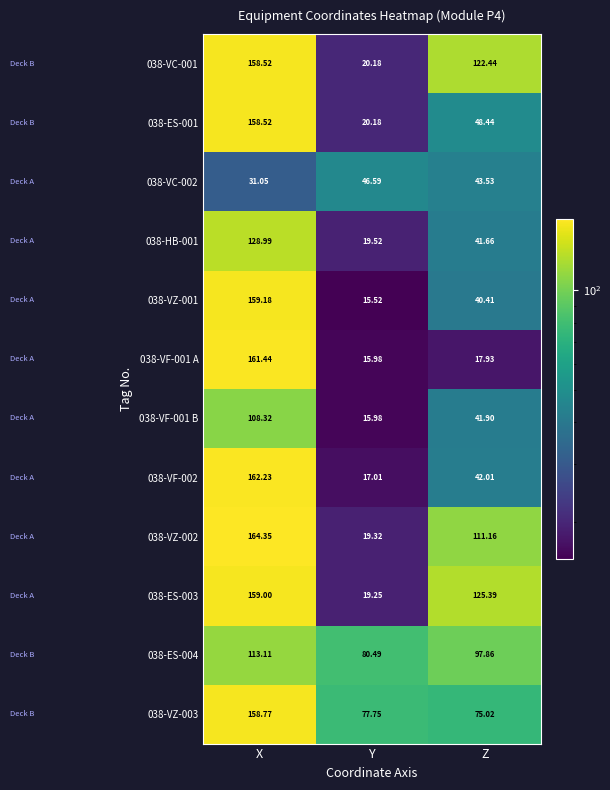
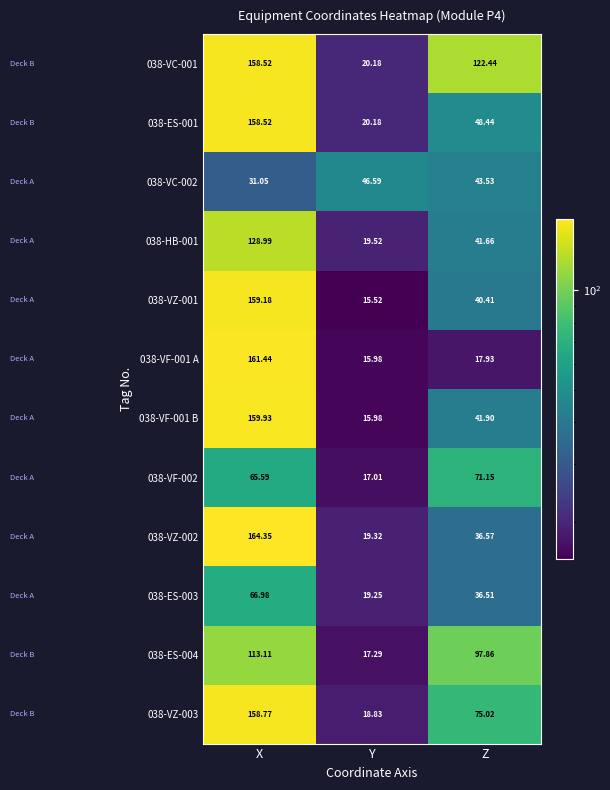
  {
    "038-VC-001": {
      "X": 158.52,
      "Y": 20.18,
      "Z": 122.44
    },
    "038-ES-001": {
      "X": 158.52,
      "Y": 20.18,
      "Z": 48.44
    },
    "038-VC-002": {
      "X": 31.05,
      "Y": 46.59,
      "Z": 43.53
    },
    "038-HB-001": {
      "X": 128.99,
      "Y": 19.52,
      "Z": 41.66
    },
    "038-VZ-001": {
      "X": 159.18,
      "Y": 15.52,
      "Z": 40.41
    },
    "038-VF-001 A": {
      "X": 161.44,
      "Y": 15.98,
      "Z": 17.93
    },
    "038-VF-001 B": {
-     "X": 108.32,
+     "X": 159.93,
      "Y": 15.98,
      "Z": 41.90
    },
    "038-VF-002": {
-     "X": 162.23,
+     "X": 65.59,
      "Y": 17.01,
-     "Z": 42.01
+     "Z": 71.15
    },
    "038-VZ-002": {
      "X": 164.35,
      "Y": 19.32,
-     "Z": 111.16
+     "Z": 36.57
    },
    "038-ES-003": {
-     "X": 159.00,
+     "X": 66.98,
      "Y": 19.25,
-     "Z": 125.39
+     "Z": 36.51
    },
    "038-ES-004": {
      "X": 113.11,
-     "Y": 80.49,
+     "Y": 17.29,
      "Z": 97.86
    },
    "038-VZ-003": {
      "X": 158.77,
-     "Y": 77.75,
+     "Y": 18.83,
      "Z": 75.02
    }
  }
